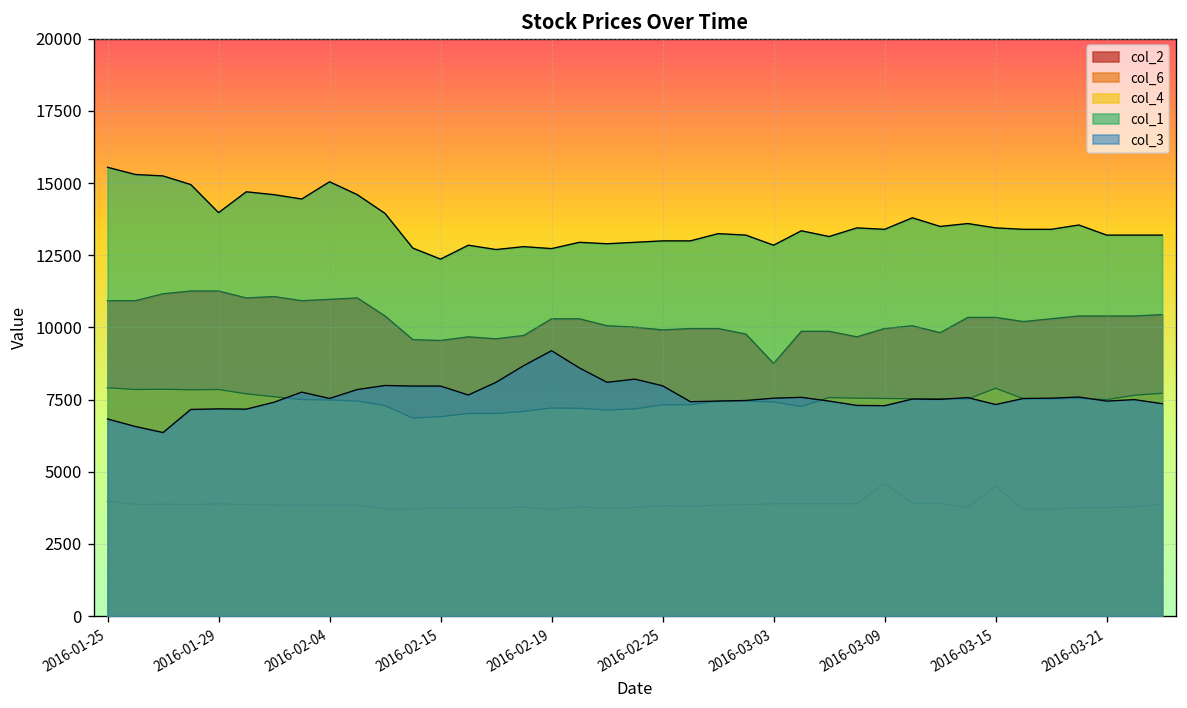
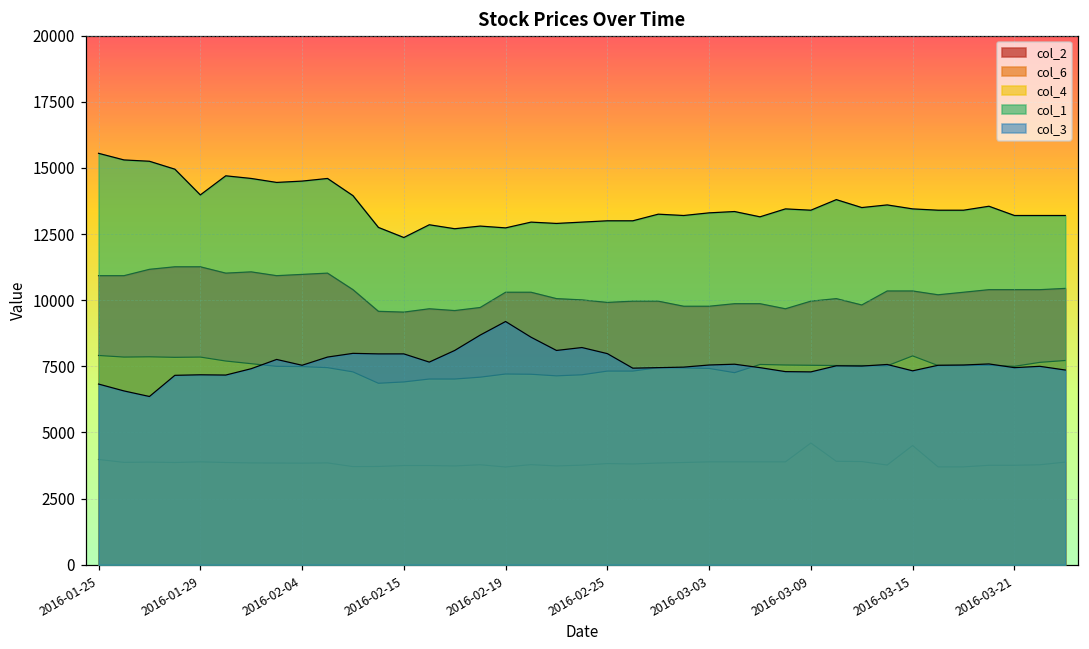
  {
    "col_2": {
      "2016-01-25": 10900,
      "2016-01-29": 11300,
      "2016-02-04": 11000,
      "2016-02-15": 9500,
      "2016-02-19": 10300,
      "2016-02-25": 9900,
-     "2016-03-03": 8800,
+     "2016-03-03": 9800,
      "2016-03-09": 10000,
      "2016-03-15": 10300,
      "2016-03-21": 10400
    },
    "col_6": {
      "2016-01-25": 4000,
      "2016-01-29": 3900,
      "2016-02-04": 3800,
      "2016-02-15": 3800,
      "2016-02-19": 3700,
      "2016-02-25": 3800,
      "2016-03-03": 3900,
      "2016-03-09": 4600,
      "2016-03-15": 4500,
      "2016-03-21": 3800
    },
    "col_4": {
      "2016-01-25": 7900,
      "2016-01-29": 7900,
      "2016-02-15": 6900,
      "2016-02-19": 7200,
      "2016-02-25": 7300,
      "2016-03-03": 7400,
      "2016-03-09": 7500,
      "2016-03-15": 7900
    },
    "col_1": {
      "2016-01-25": 15600,
      "2016-01-29": 14000,
-     "2016-02-04": 15000,
+     "2016-02-04": 14500,
      "2016-02-15": 12400,
      "2016-02-19": 12700,
      "2016-02-25": 13000,
-     "2016-03-03": 12900,
+     "2016-03-03": 13300,
      "2016-03-09": 13400,
      "2016-03-15": 13500,
      "2016-03-21": 13200
    },
    "col_3": {
      "2016-01-25": 6800,
      "2016-01-29": 7200,
      "2016-02-15": 8000,
      "2016-02-19": 9200,
      "2016-02-25": 8000,
      "2016-03-03": 7600,
      "2016-03-09": 7300,
      "2016-03-15": 7300
    }
  }
